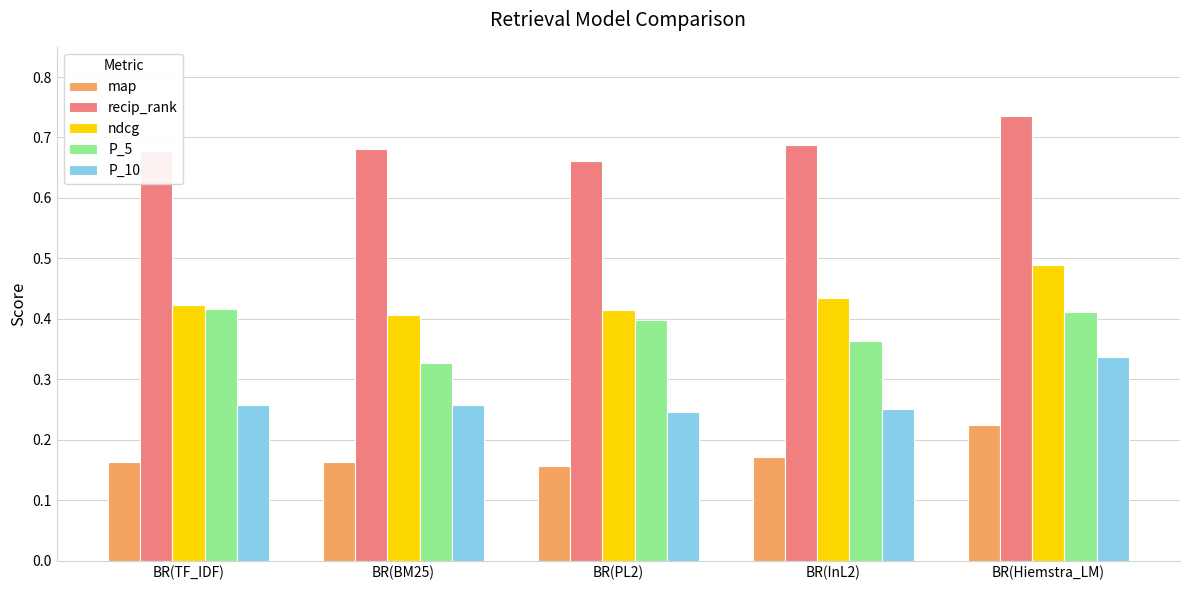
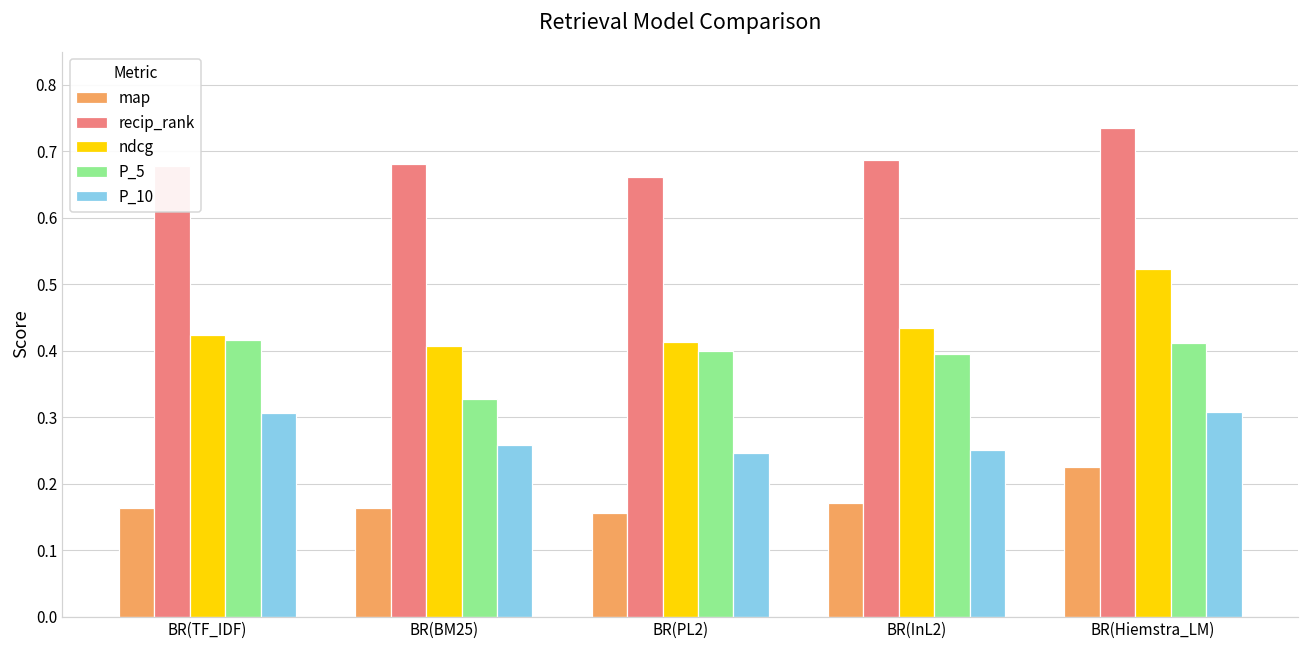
  {
    "ndcg": {
      "BR(TF_IDF)": 0.42,
      "BR(BM25)": 0.41,
      "BR(PL2)": 0.41,
      "BR(InL2)": 0.43,
-     "BR(Hiemstra_LM)": 0.49
+     "BR(Hiemstra_LM)": 0.52
    },
    "P_5": {
      "BR(TF_IDF)": 0.42,
      "BR(BM25)": 0.33,
      "BR(PL2)": 0.40,
-     "BR(InL2)": 0.36,
+     "BR(InL2)": 0.40,
      "BR(Hiemstra_LM)": 0.41
    },
    "P_10": {
-     "BR(TF_IDF)": 0.26,
+     "BR(TF_IDF)": 0.31,
      "BR(BM25)": 0.26,
      "BR(PL2)": 0.25,
      "BR(InL2)": 0.25,
-     "BR(Hiemstra_LM)": 0.34
+     "BR(Hiemstra_LM)": 0.31
    }
  }
